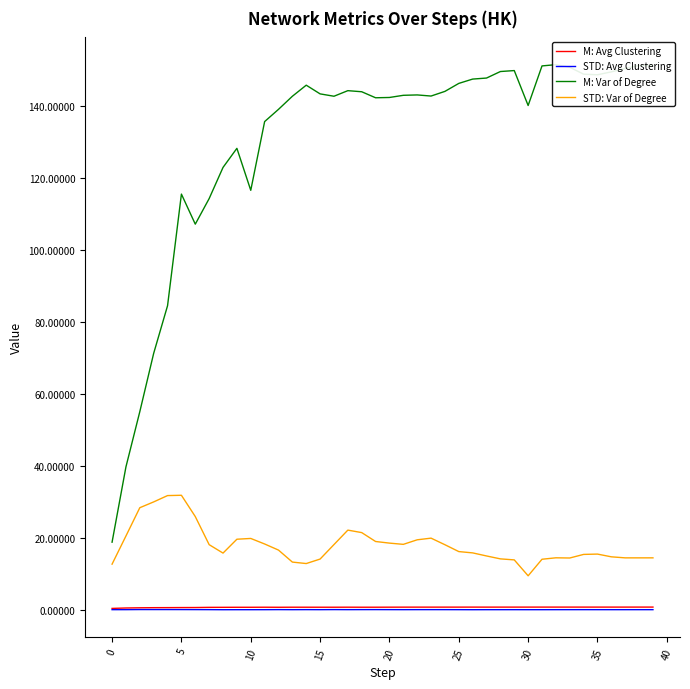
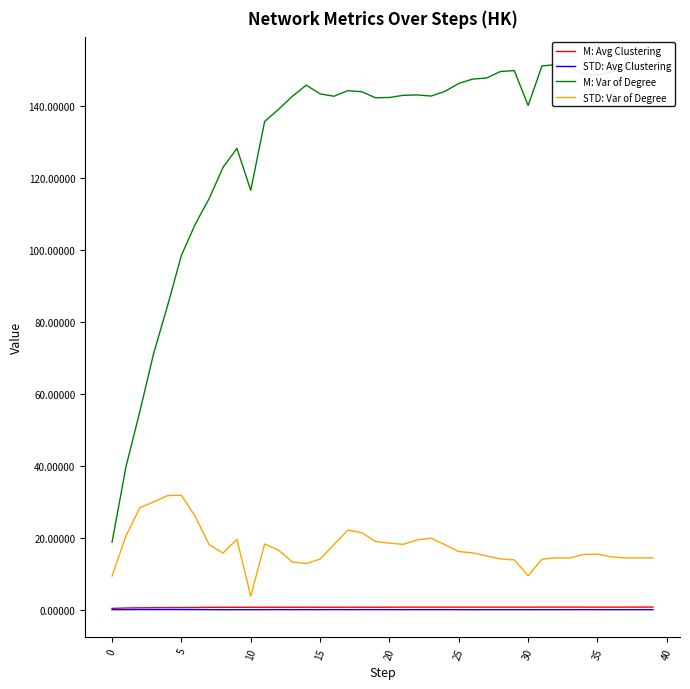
  {
    "M: Avg Clustering": {
      "25": 1,
      "30": 1,
      "35": 1
    },
    "STD: Avg Clustering": {
      "25": 0,
      "30": 0,
      "35": 0
    },
    "M: Var of Degree": {
      "0": 19,
-     "5": 116,
+     "5": 99,
      "10": 117,
      "15": 143,
      "20": 142,
      "25": 146,
      "30": 140
    },
    "STD: Var of Degree": {
-     "0": 13,
+     "0": 9,
      "5": 32,
-     "10": 20,
+     "10": 4,
      "15": 14,
      "20": 19,
      "25": 16,
      "30": 9,
      "35": 15
    }
  }
